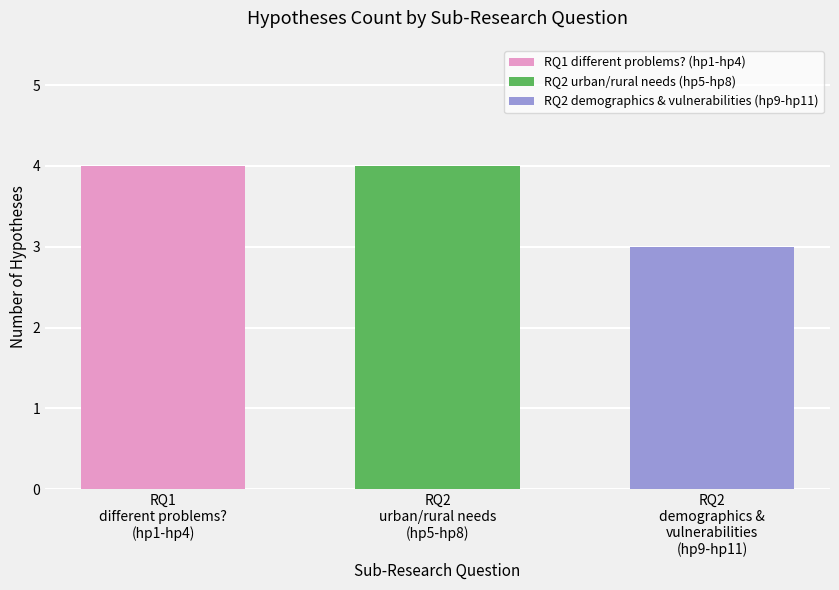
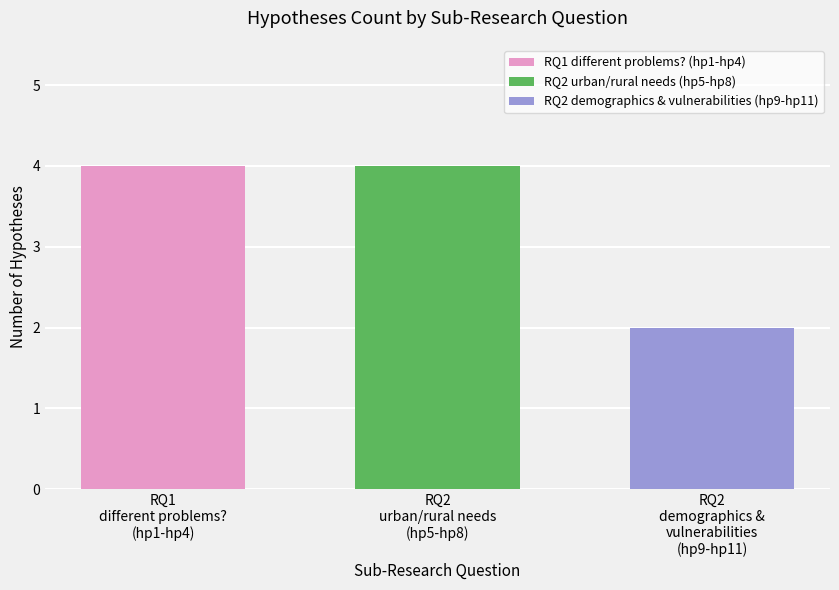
  {
    "RQ1 different problems? (hp1-hp4)": 4,
    "RQ2 urban/rural needs (hp5-hp8)": 4,
-   "RQ2 demographics & vulnerabilities (hp9-hp11)": 3
+   "RQ2 demographics & vulnerabilities (hp9-hp11)": 2
  }
